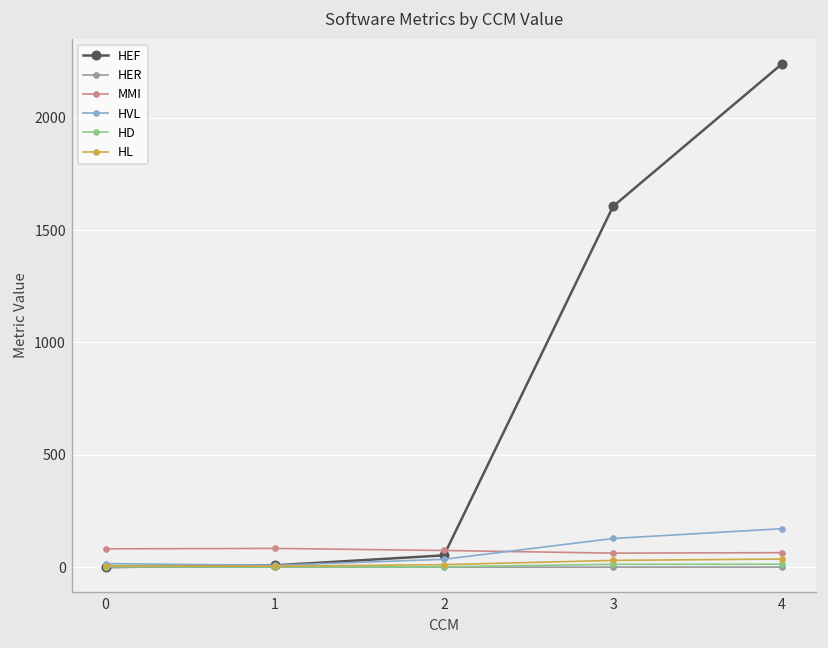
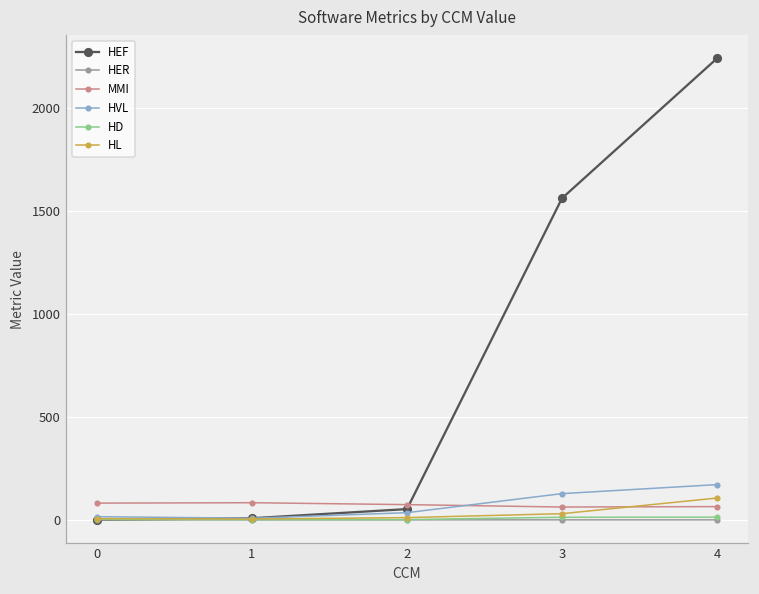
  {
    "HEF": {
      "2": 50,
-     "3": 1610,
+     "3": 1560,
      "4": 2240
    },
    "HL": {
      "3": 30,
-     "4": 40
+     "4": 110
    }
  }
